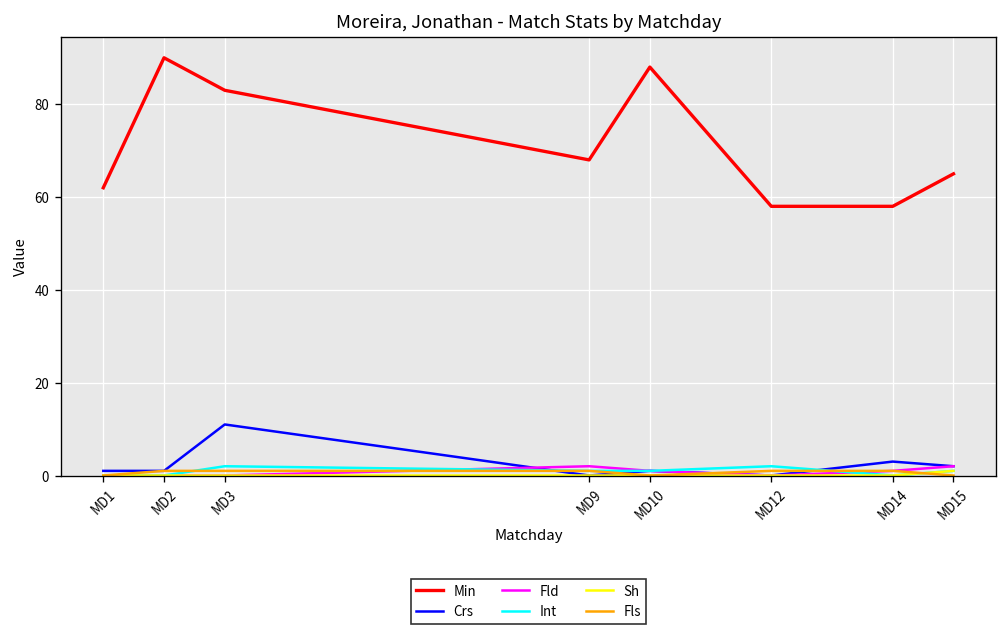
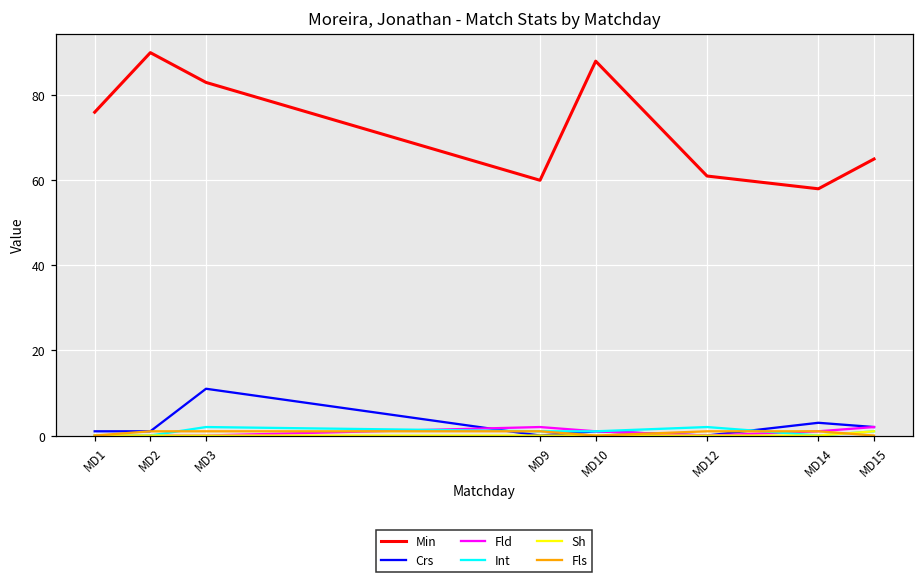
  {
    "Min": {
-     "MD1": 62,
+     "MD1": 76,
      "MD2": 90,
      "MD3": 83,
-     "MD9": 68,
+     "MD9": 60,
      "MD10": 88,
-     "MD12": 58,
+     "MD12": 61,
      "MD14": 58,
      "MD15": 65
    },
    "Crs": {
      "MD1": 1,
      "MD3": 11,
      "MD14": 3
    },
    "Fld": {
      "MD9": 2
    },
    "Int": {
      "MD3": 2,
      "MD12": 2
    },
    "Fls": {
      "MD3": 1,
      "MD12": 1,
      "MD15": 0
    }
  }
